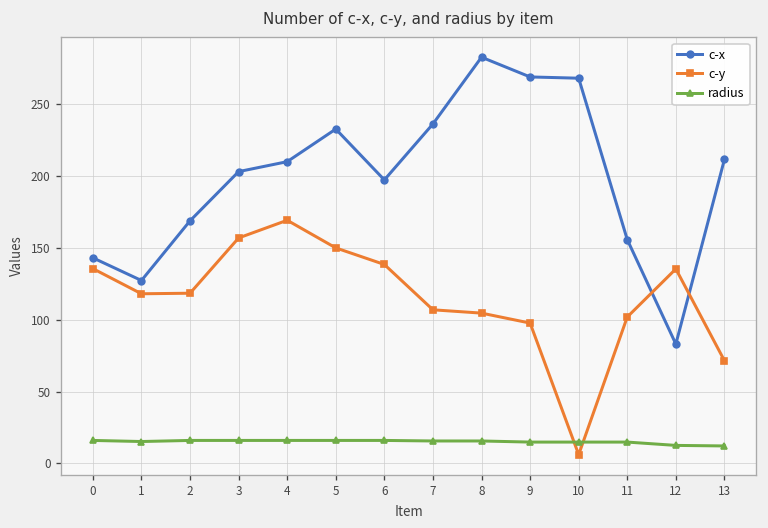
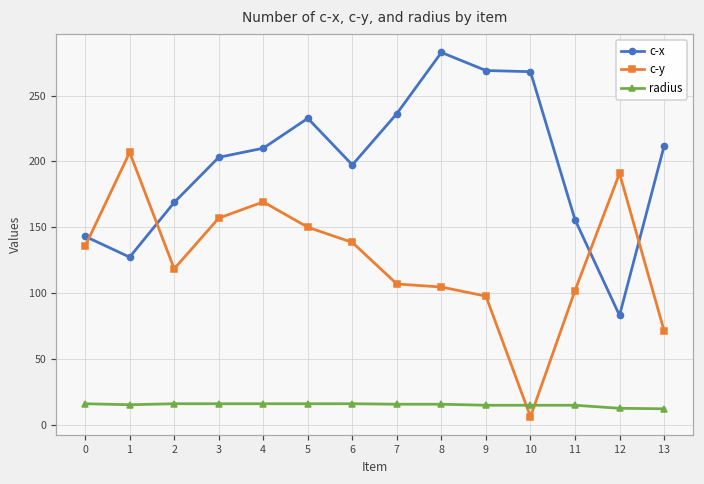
  {
    "c-x": {
      "0": 143,
      "1": 127,
      "2": 169,
      "3": 203,
      "4": 210,
      "5": 233,
      "6": 197,
      "7": 236,
      "8": 283,
      "9": 269,
      "10": 268,
      "11": 156,
      "12": 83,
      "13": 212
    },
    "c-y": {
      "0": 136,
-     "1": 118,
+     "1": 207,
      "2": 118,
      "3": 157,
      "4": 169,
      "5": 150,
      "6": 138,
      "7": 107,
      "8": 105,
      "9": 98,
      "10": 6,
      "11": 102,
-     "12": 135,
+     "12": 191,
      "13": 72
    },
    "radius": {
      "0": 16,
      "1": 15,
      "2": 16,
      "3": 16,
      "4": 16,
      "5": 16,
      "6": 16,
      "7": 16,
      "8": 16,
      "9": 15,
      "10": 15,
      "11": 15,
      "12": 13,
      "13": 12
    }
  }
